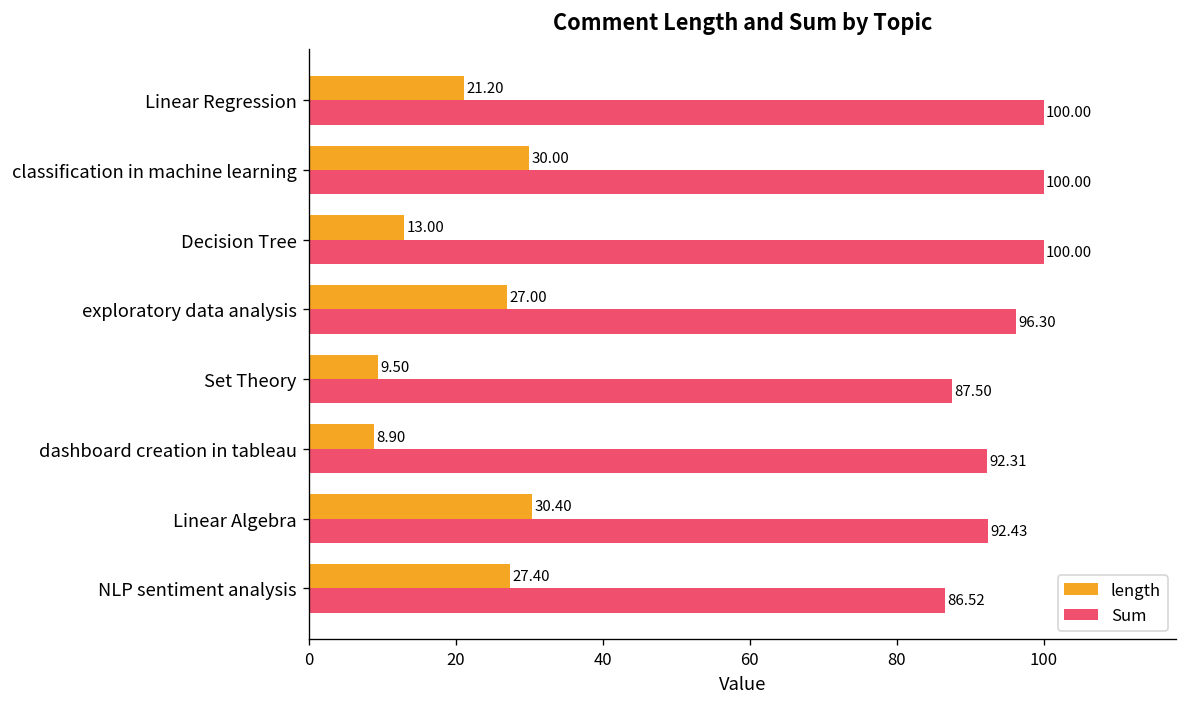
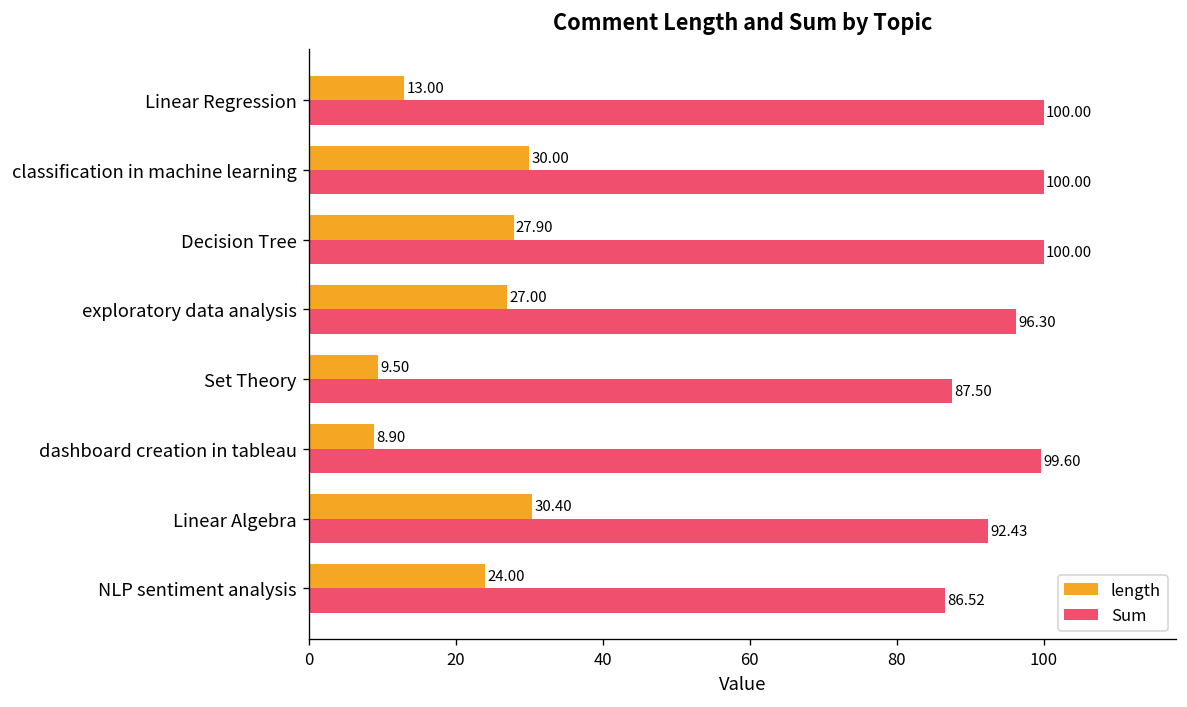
  {
    "length": {
-     "Linear Regression": 21.20,
+     "Linear Regression": 13.00,
      "classification in machine learning": 30.00,
-     "Decision Tree": 13.00,
+     "Decision Tree": 27.90,
      "exploratory data analysis": 27.00,
      "Set Theory": 9.50,
      "dashboard creation in tableau": 8.90,
      "Linear Algebra": 30.40,
-     "NLP sentiment analysis": 27.40
+     "NLP sentiment analysis": 24.00
    },
    "Sum": {
      "Linear Regression": 100.00,
      "classification in machine learning": 100.00,
      "Decision Tree": 100.00,
      "exploratory data analysis": 96.30,
      "Set Theory": 87.50,
-     "dashboard creation in tableau": 92.31,
+     "dashboard creation in tableau": 99.60,
      "Linear Algebra": 92.43,
      "NLP sentiment analysis": 86.52
    }
  }
